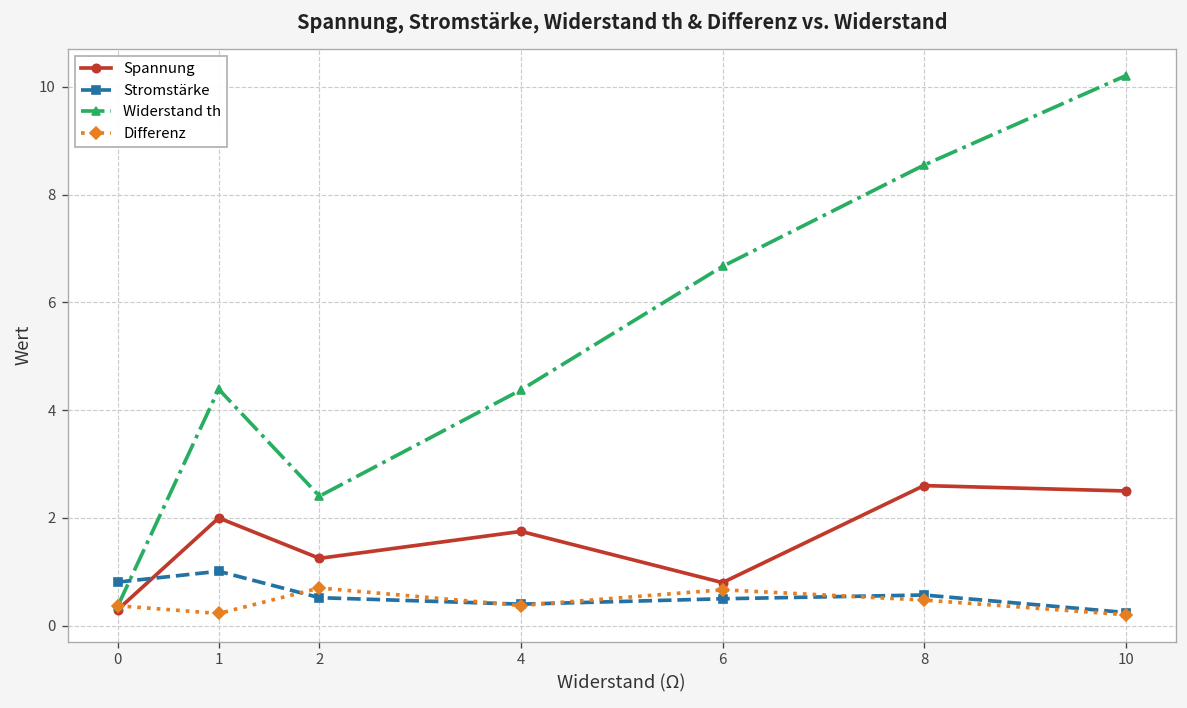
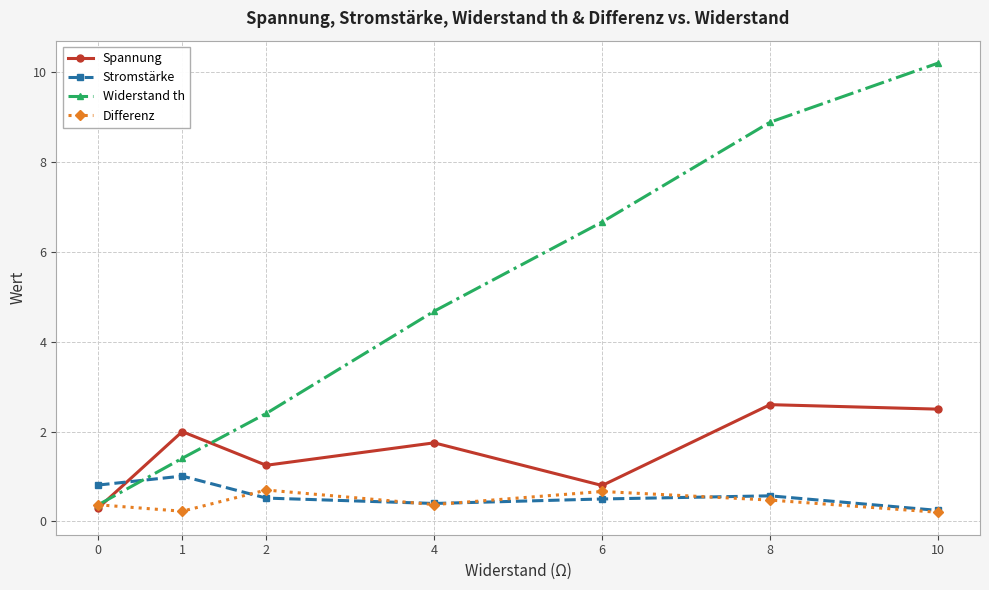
  {
    "Spannung": {
      "0": 0.3,
      "1": 2.0,
      "2": 1.3,
      "4": 1.8,
      "6": 0.8,
      "8": 2.6,
      "10": 2.5
    },
    "Stromstärke": {
      "0": 0.8,
      "1": 1.0,
      "2": 0.5,
      "6": 0.5,
      "8": 0.6
    },
    "Widerstand th": {
-     "1": 4.4,
+     "1": 1.4,
      "2": 2.4,
-     "4": 4.4,
+     "4": 4.7,
      "6": 6.7,
-     "8": 8.5,
+     "8": 8.9,
      "10": 10.2
    },
    "Differenz": {
      "1": 0.2,
      "2": 0.7,
      "6": 0.7,
      "8": 0.5
    }
  }
